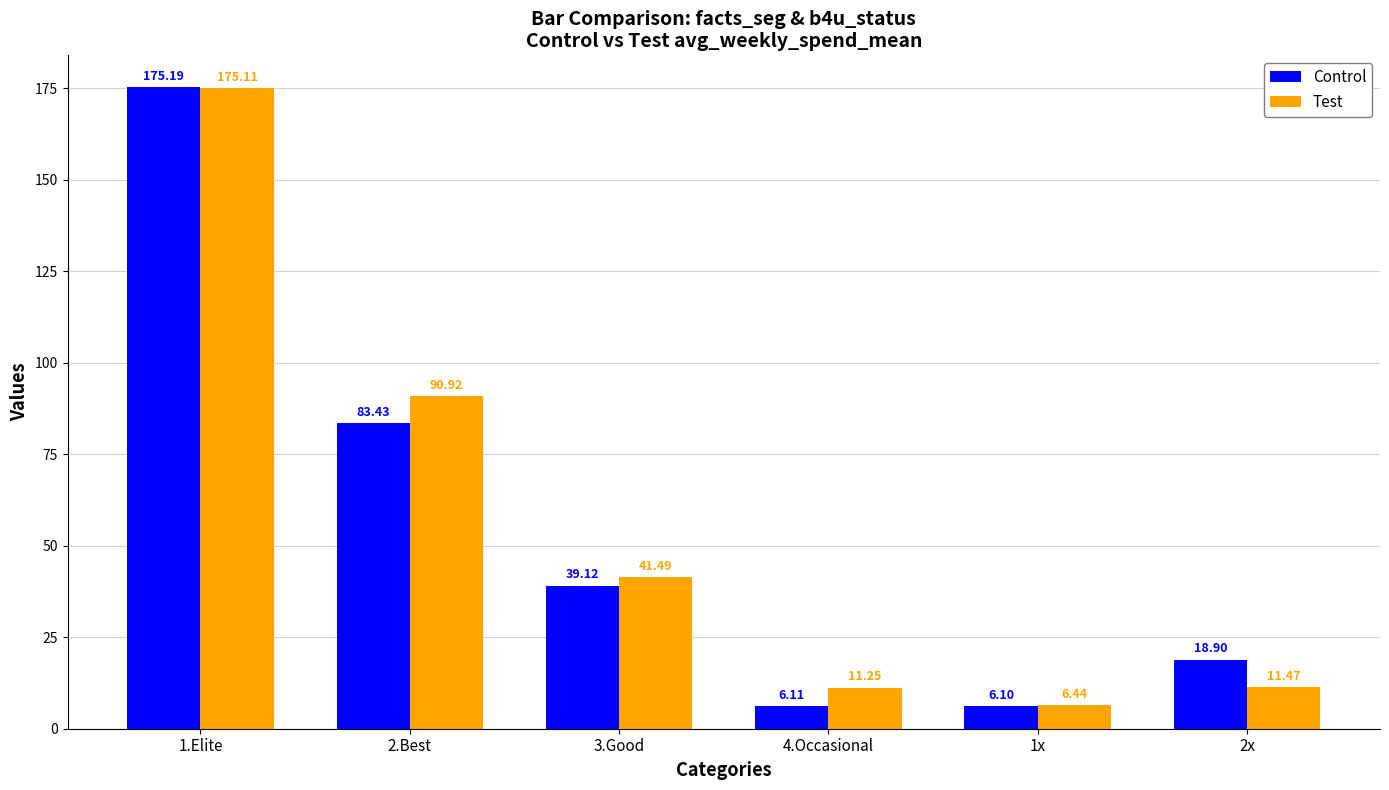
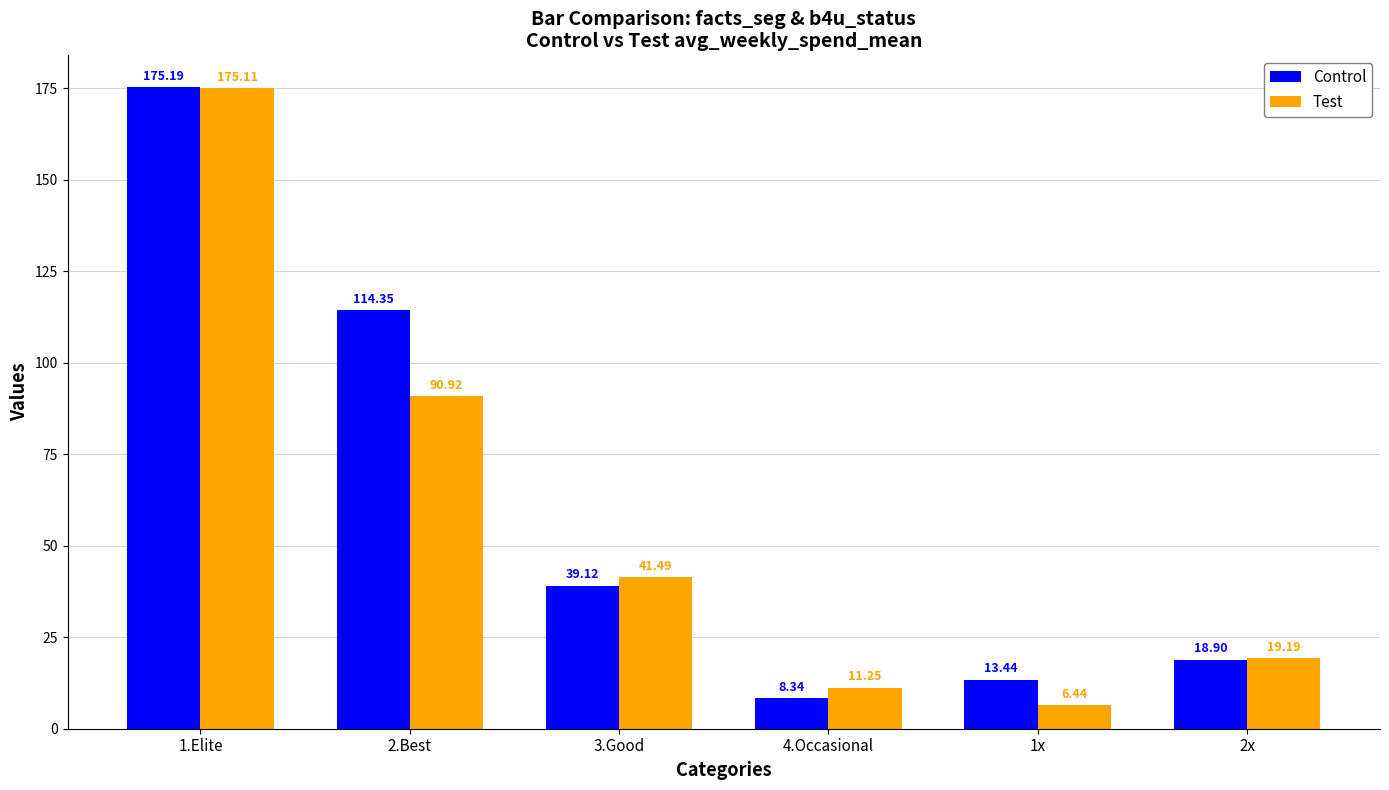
  {
    "Control": {
      "1.Elite": 175.19,
-     "2.Best": 83.43,
+     "2.Best": 114.35,
      "3.Good": 39.12,
-     "4.Occasional": 6.11,
-     "1x": 6.10,
+     "4.Occasional": 8.34,
+     "1x": 13.44,
      "2x": 18.90
    },
    "Test": {
      "1.Elite": 175.11,
      "2.Best": 90.92,
      "3.Good": 41.49,
      "4.Occasional": 11.25,
      "1x": 6.44,
-     "2x": 11.47
+     "2x": 19.19
    }
  }
